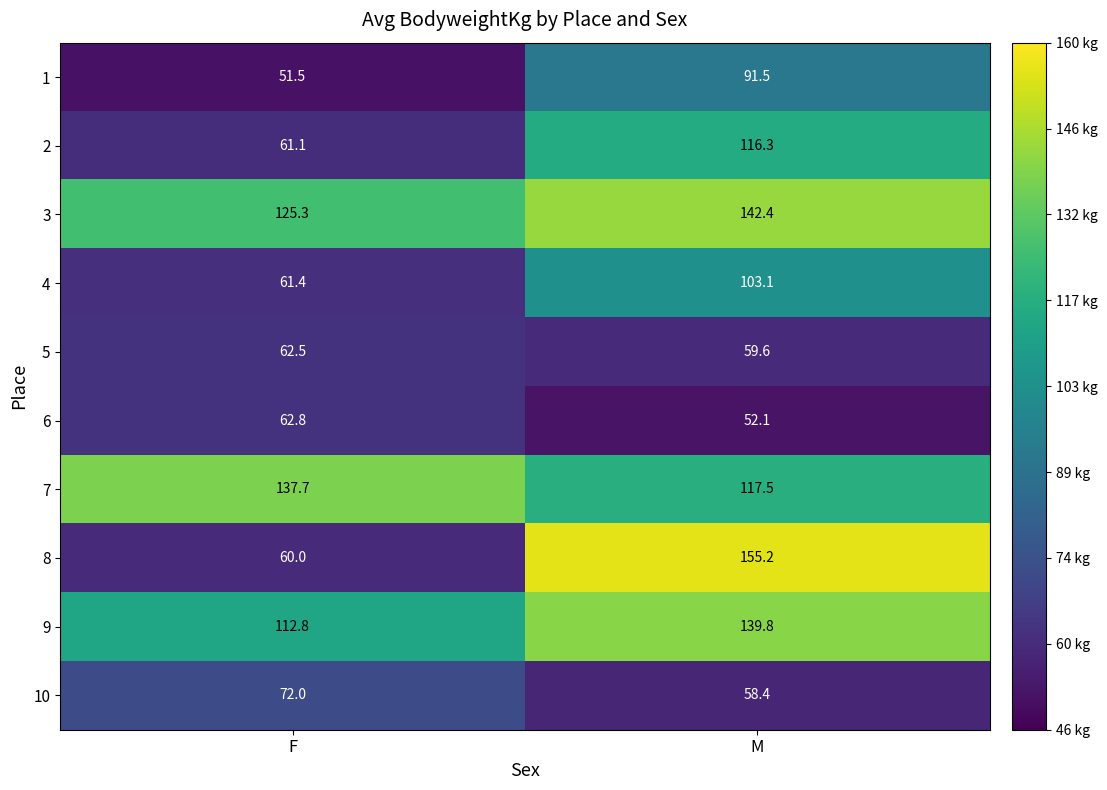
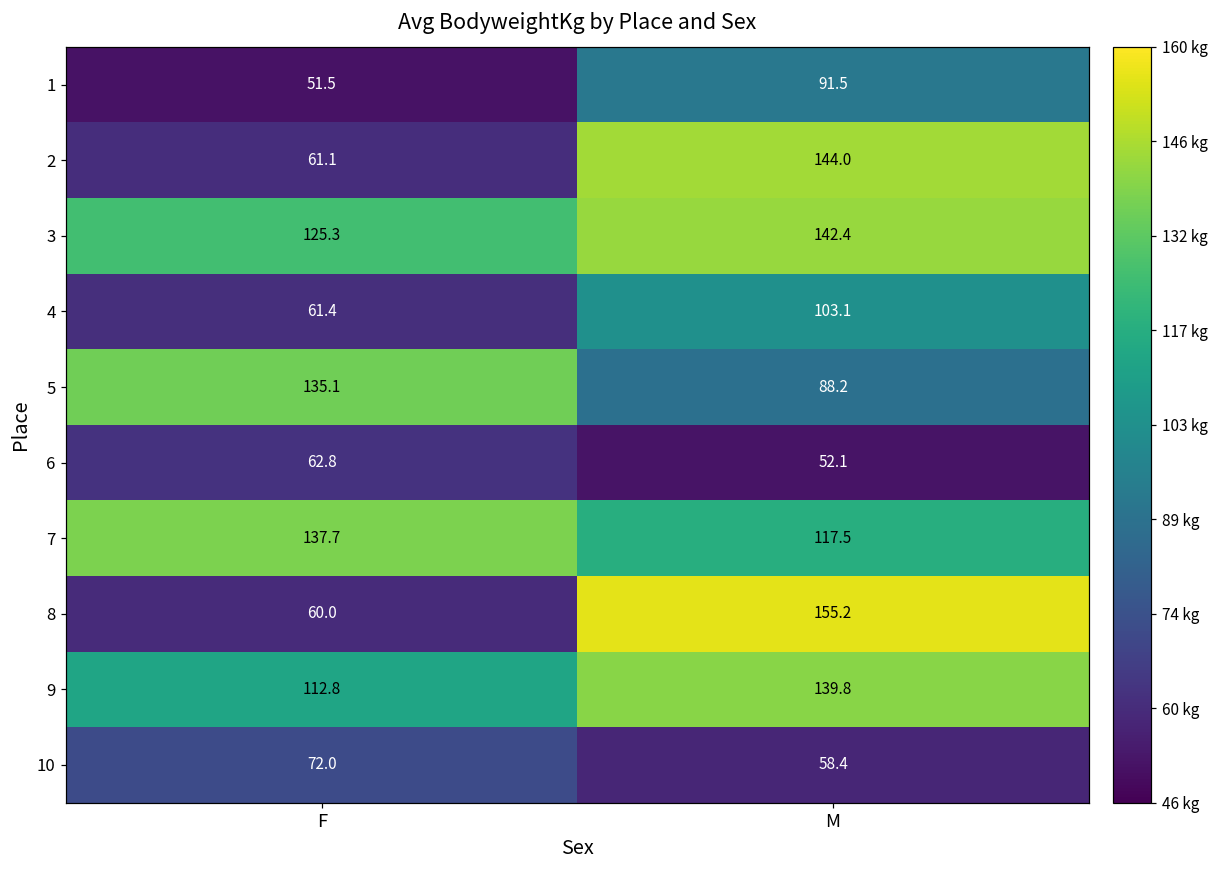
  {
    "1": {
      "F": 51.5,
      "M": 91.5
    },
    "2": {
      "F": 61.1,
-     "M": 116.3
+     "M": 144.0
    },
    "3": {
      "F": 125.3,
      "M": 142.4
    },
    "4": {
      "F": 61.4,
      "M": 103.1
    },
    "5": {
-     "F": 62.5,
-     "M": 59.6
+     "F": 135.1,
+     "M": 88.2
    },
    "6": {
      "F": 62.8,
      "M": 52.1
    },
    "7": {
      "F": 137.7,
      "M": 117.5
    },
    "8": {
      "F": 60.0,
      "M": 155.2
    },
    "9": {
      "F": 112.8,
      "M": 139.8
    },
    "10": {
      "F": 72.0,
      "M": 58.4
    }
  }
